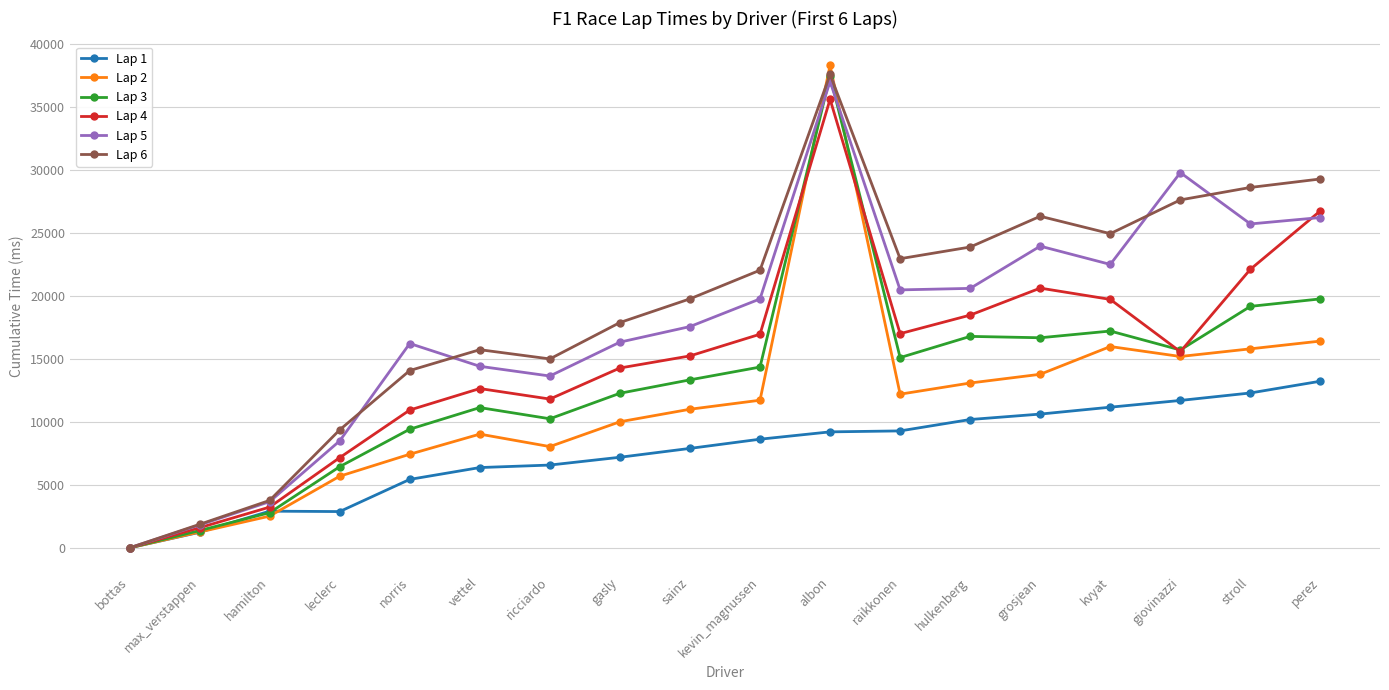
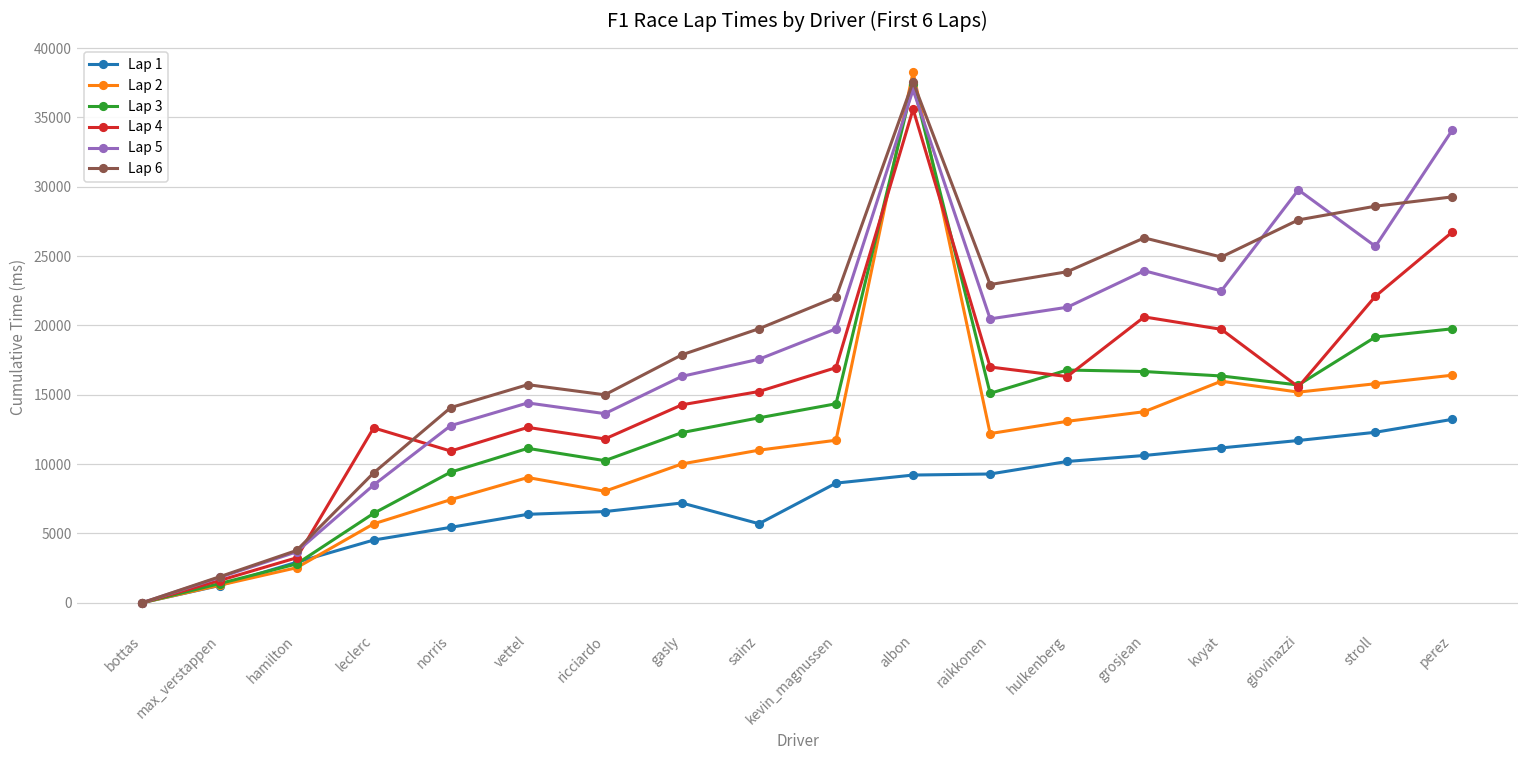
  {
    "Lap 1": {
-     "leclerc": 2900,
+     "leclerc": 4500,
      "norris": 5400,
      "vettel": 6400,
      "ricciardo": 6600,
      "gasly": 7200,
-     "sainz": 7900,
+     "sainz": 5700,
      "kevin_magnussen": 8600,
      "albon": 9200,
      "raikkonen": 9300,
      "hulkenberg": 10200,
      "grosjean": 10600,
      "kvyat": 11200,
      "giovinazzi": 11700,
      "stroll": 12300,
      "perez": 13200
    },
    "Lap 2": {
      "hamilton": 2500,
      "leclerc": 5700,
      "norris": 7400,
      "vettel": 9000,
      "ricciardo": 8000,
      "gasly": 10000,
      "sainz": 11000,
      "kevin_magnussen": 11700,
      "albon": 38300,
      "raikkonen": 12200,
      "hulkenberg": 13100,
      "grosjean": 13800,
      "kvyat": 16000,
      "giovinazzi": 15200,
      "stroll": 15800,
      "perez": 16400
    },
    "Lap 3": {
      "leclerc": 6400,
      "norris": 9400,
      "vettel": 11100,
      "ricciardo": 10200,
      "gasly": 12300,
      "sainz": 13300,
      "kevin_magnussen": 14300,
      "raikkonen": 15100,
      "hulkenberg": 16800,
      "grosjean": 16700,
-     "kvyat": 17200,
+     "kvyat": 16400,
      "stroll": 19200,
      "perez": 19800
    },
    "Lap 4": {
      "max_verstappen": 1600,
      "hamilton": 3200,
-     "leclerc": 7200,
+     "leclerc": 12600,
      "norris": 10900,
      "vettel": 12600,
      "ricciardo": 11800,
      "gasly": 14300,
      "sainz": 15200,
      "kevin_magnussen": 17000,
      "albon": 35600,
      "raikkonen": 17000,
-     "hulkenberg": 18500,
+     "hulkenberg": 16300,
      "grosjean": 20600,
      "kvyat": 19700,
      "stroll": 22100,
      "perez": 26700
    },
    "Lap 5": {
      "leclerc": 8500,
-     "norris": 16200,
+     "norris": 12800,
      "vettel": 14400,
      "ricciardo": 13600,
      "gasly": 16300,
      "sainz": 17600,
      "kevin_magnussen": 19800,
      "albon": 37000,
      "raikkonen": 20500,
-     "hulkenberg": 20600,
+     "hulkenberg": 21300,
      "grosjean": 23900,
      "kvyat": 22500,
      "giovinazzi": 29800,
      "stroll": 25700,
-     "perez": 26200
+     "perez": 34100
    },
    "Lap 6": {
      "leclerc": 9400,
      "norris": 14100,
      "vettel": 15700,
      "ricciardo": 15000,
      "gasly": 17900,
      "sainz": 19800,
      "kevin_magnussen": 22000,
      "raikkonen": 22900,
      "hulkenberg": 23900,
      "grosjean": 26300,
      "kvyat": 24900,
      "giovinazzi": 27600,
      "stroll": 28600,
      "perez": 29300
    }
  }
